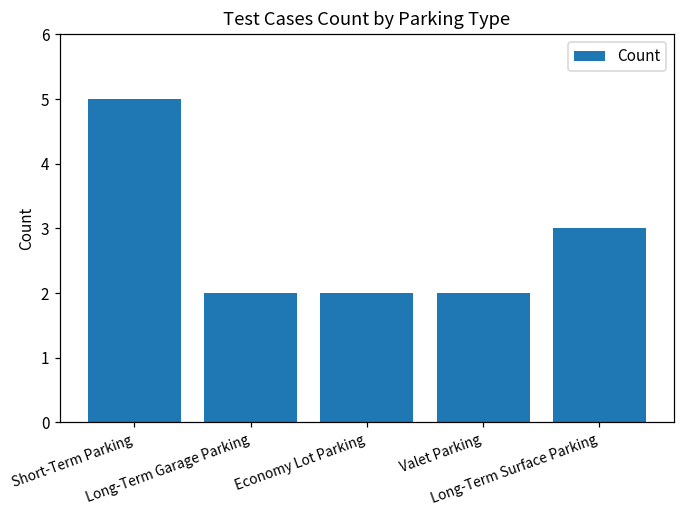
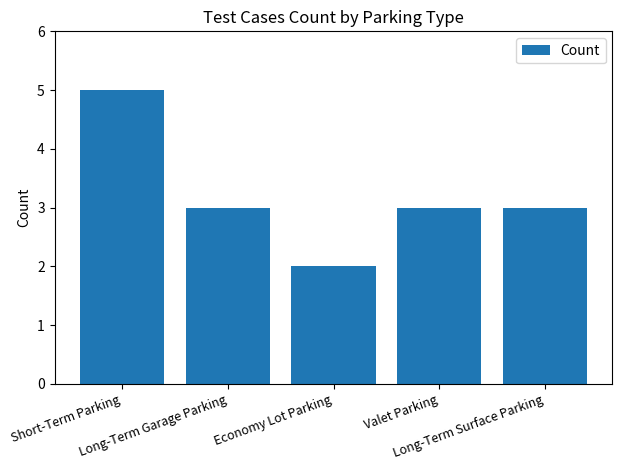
  {
    "Short-Term Parking": 5,
-   "Long-Term Garage Parking": 2,
+   "Long-Term Garage Parking": 3,
    "Economy Lot Parking": 2,
-   "Valet Parking": 2,
+   "Valet Parking": 3,
    "Long-Term Surface Parking": 3
  }
